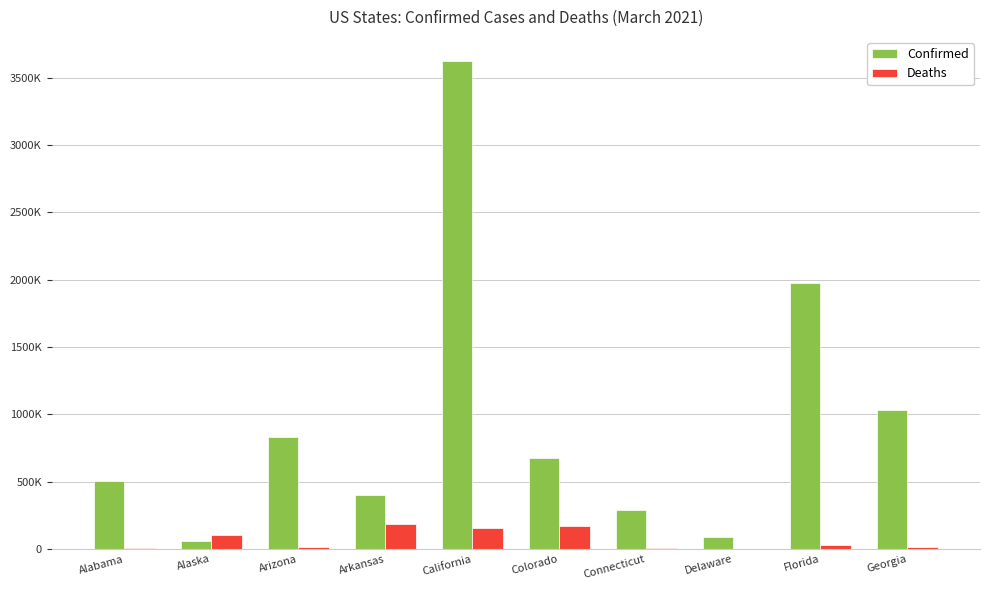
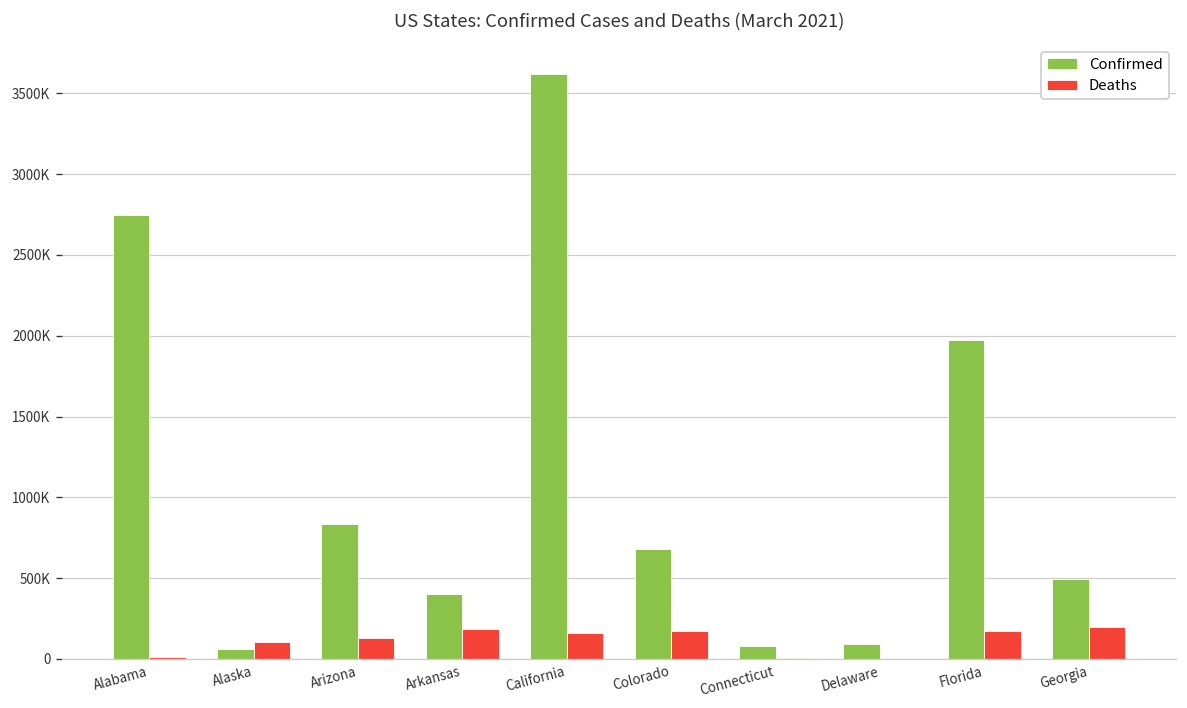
  {
    "Confirmed": {
-     "Alabama": 500000,
+     "Alabama": 2750000,
      "Alaska": 60000,
      "Arizona": 830000,
      "Arkansas": 400000,
      "California": 3620000,
      "Colorado": 680000,
-     "Connecticut": 290000,
+     "Connecticut": 80000,
      "Delaware": 90000,
      "Florida": 1980000,
-     "Georgia": 1030000
+     "Georgia": 500000
    },
    "Deaths": {
      "Alaska": 110000,
-     "Arizona": 20000,
+     "Arizona": 130000,
      "Arkansas": 180000,
      "California": 160000,
      "Colorado": 170000,
-     "Florida": 30000,
-     "Georgia": 20000
+     "Florida": 180000,
+     "Georgia": 200000
    }
  }
